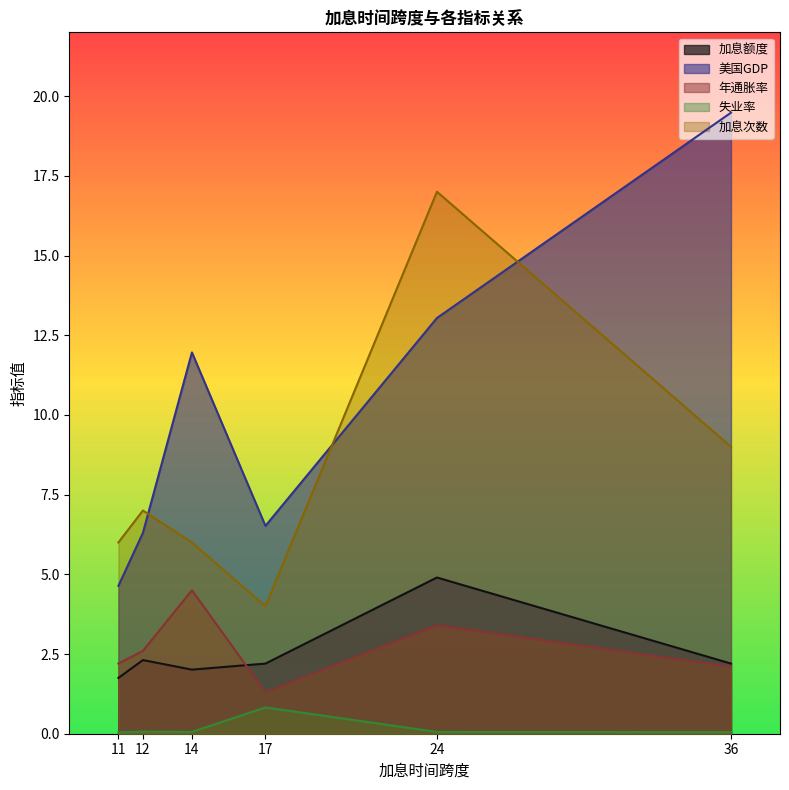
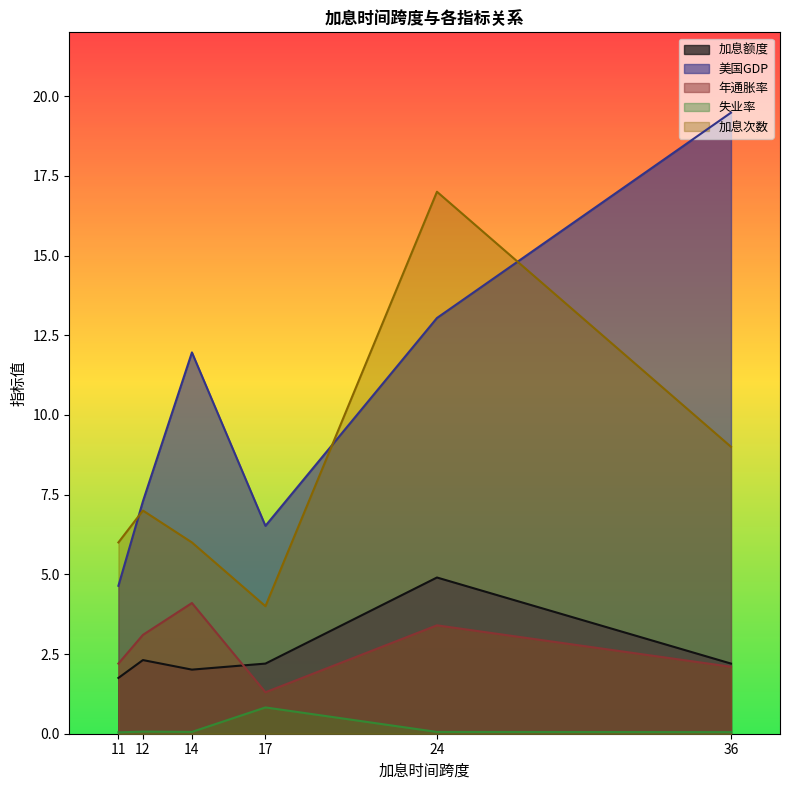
  {
    "加息额度": {
      "11": 1.8,
      "12": 2.3,
      "14": 2.0,
      "17": 2.2,
      "24": 4.9,
      "36": 2.2
    },
    "美国GDP": {
      "11": 4.6,
-     "12": 6.3,
+     "12": 7.3,
      "14": 12.0,
      "17": 6.5,
      "24": 13.0
    },
    "年通胀率": {
      "11": 2.2,
-     "12": 2.6,
-     "14": 4.5,
+     "12": 3.1,
+     "14": 4.1,
      "17": 1.3,
      "24": 3.4,
      "36": 2.1
    },
    "失业率": {
      "11": 0.0,
      "12": 0.1,
      "14": 0.1,
      "17": 0.8,
      "24": 0.1,
      "36": 0.1
    },
    "加息次数": {
      "11": 6.0,
      "12": 7.0,
      "14": 6.0,
      "17": 4.0,
      "24": 17.0,
      "36": 9.0
    }
  }
